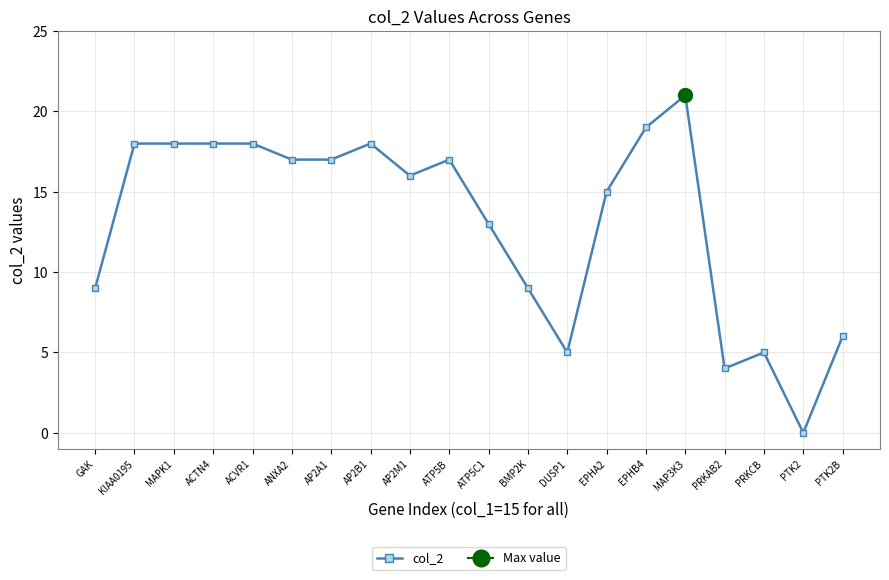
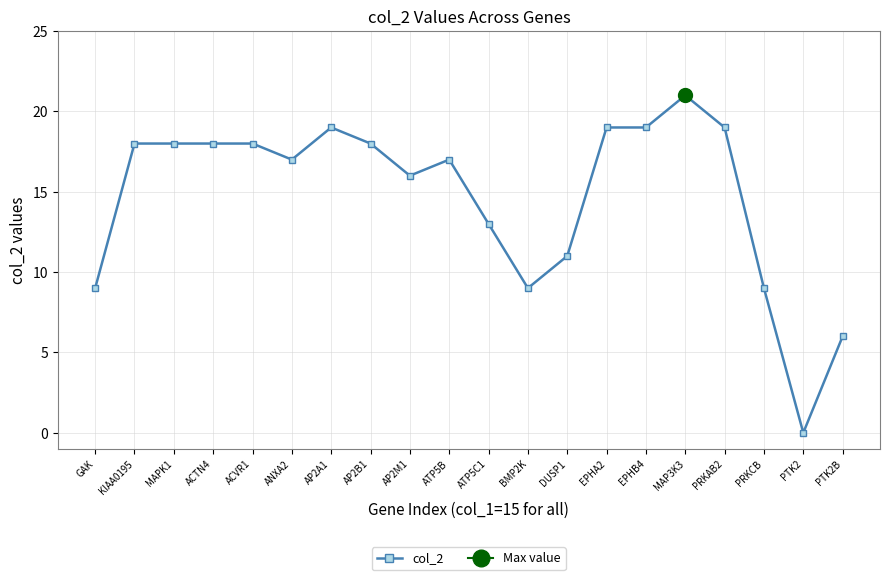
  {
    "col_2": {
      "GAK": 9,
      "KIAA0195": 18,
      "MAPK1": 18,
      "ACTN4": 18,
      "ACVR1": 18,
      "ANXA2": 17,
-     "AP2A1": 17,
+     "AP2A1": 19,
      "AP2B1": 18,
      "AP2M1": 16,
      "ATP5B": 17,
      "ATP5C1": 13,
      "BMP2K": 9,
-     "DUSP1": 5,
-     "EPHA2": 15,
+     "DUSP1": 11,
+     "EPHA2": 19,
      "EPHB4": 19,
-     "PRKAB2": 4,
-     "PRKCB": 5,
+     "PRKAB2": 19,
+     "PRKCB": 9,
      "PTK2": 0,
      "PTK2B": 6
    }
  }
